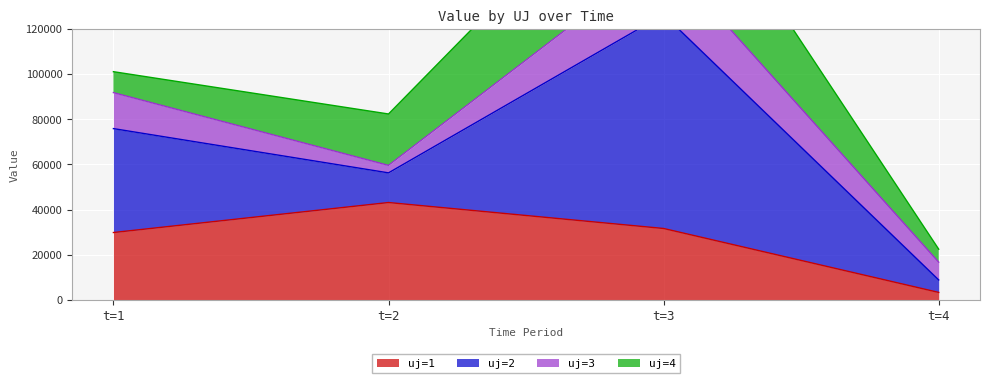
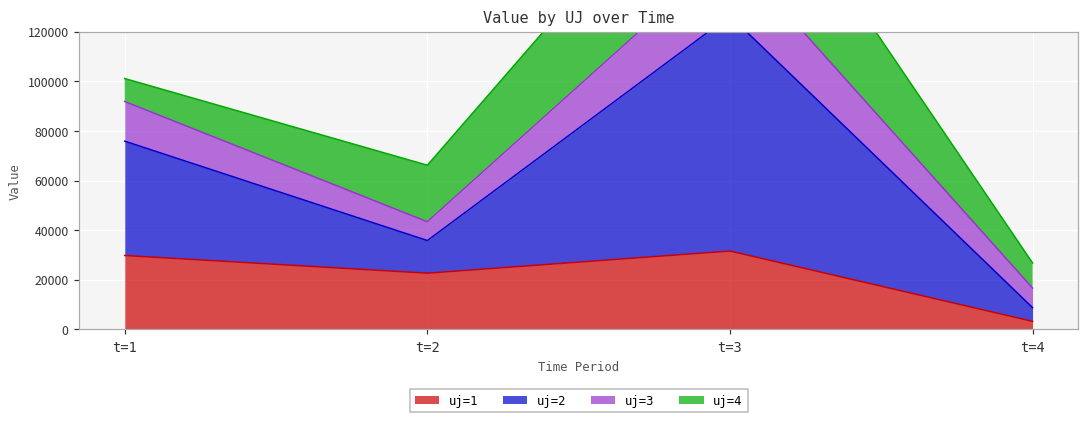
  {
    "uj=1": {
      "t=1": 30000,
-     "t=2": 43000,
+     "t=2": 23000,
      "t=3": 32000,
      "t=4": 3000
    },
    "uj=2": {
      "t=1": 46000,
      "t=2": 13000,
      "t=4": 6000
    },
    "uj=3": {
      "t=1": 16000,
-     "t=2": 3000,
+     "t=2": 8000,
      "t=4": 8000
    },
    "uj=4": {
      "t=1": 9000,
      "t=2": 23000,
-     "t=4": 6000
+     "t=4": 10000
    }
  }
